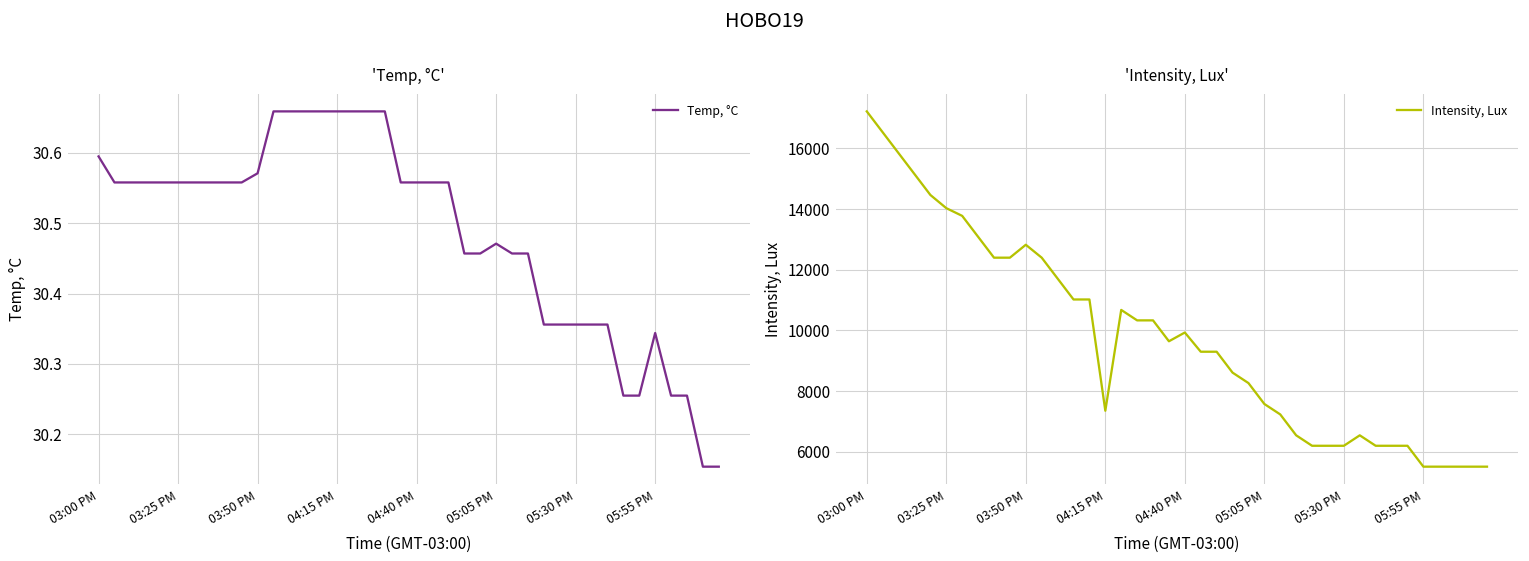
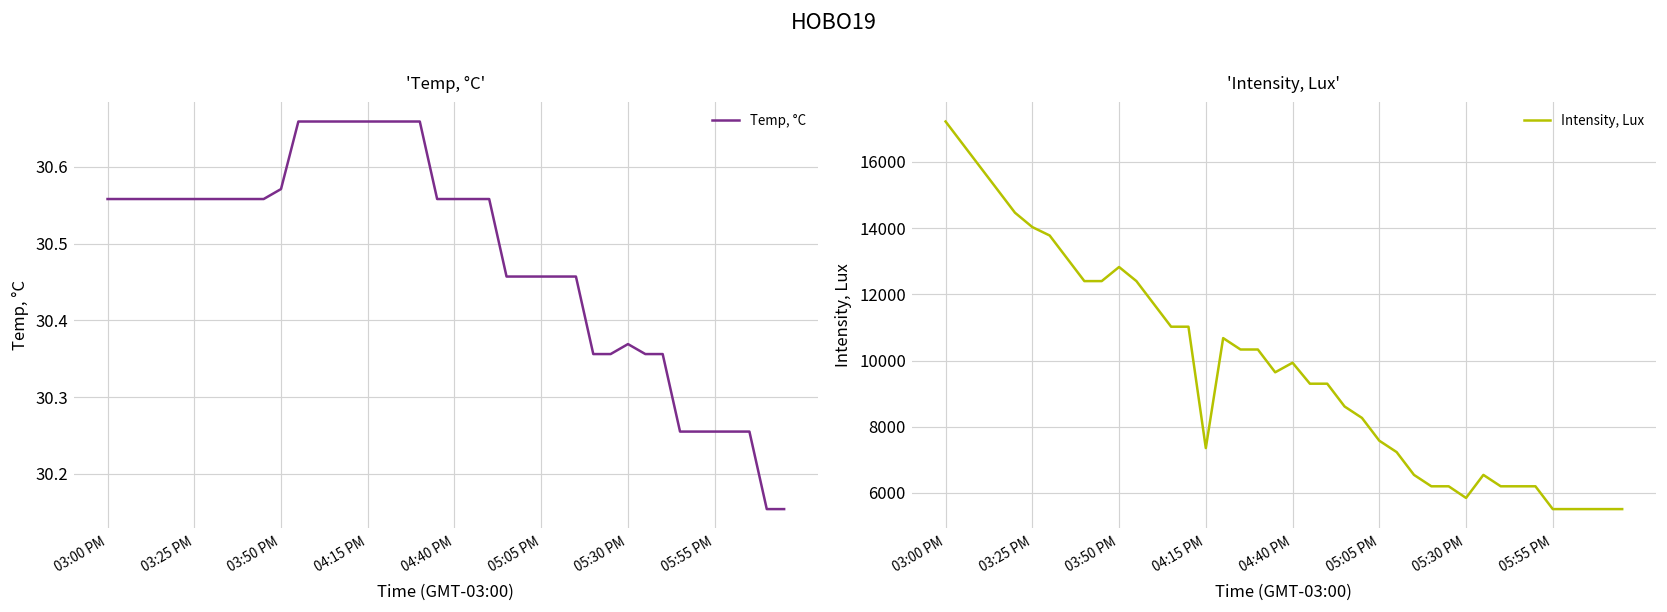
  {
    "'Temp, °C'": {
-     "03:00 PM": 30.60,
+     "03:00 PM": 30.56,
      "03:25 PM": 30.56,
      "03:50 PM": 30.57,
      "04:15 PM": 30.66,
      "04:40 PM": 30.56,
-     "05:05 PM": 30.47,
-     "05:30 PM": 30.36,
-     "05:55 PM": 30.34
+     "05:05 PM": 30.46,
+     "05:30 PM": 30.37,
+     "05:55 PM": 30.26
    },
    "'Intensity, Lux'": {
      "03:00 PM": 17200,
      "03:25 PM": 14000,
      "03:50 PM": 12800,
      "04:15 PM": 7400,
      "04:40 PM": 9900,
      "05:05 PM": 7600,
-     "05:30 PM": 6200,
+     "05:30 PM": 5800,
      "05:55 PM": 5500
    }
  }
